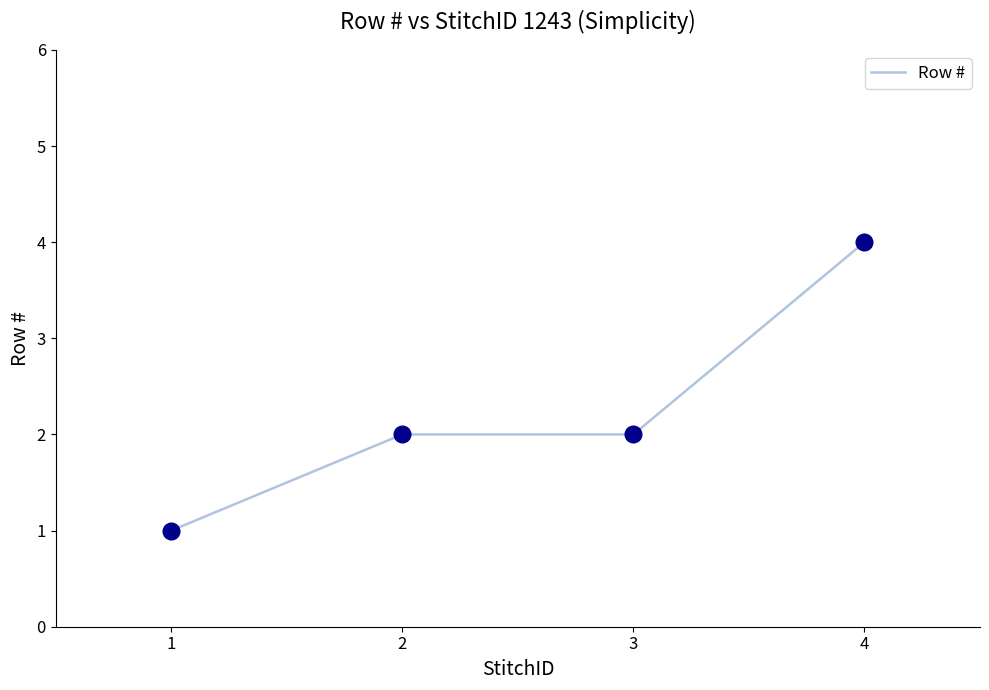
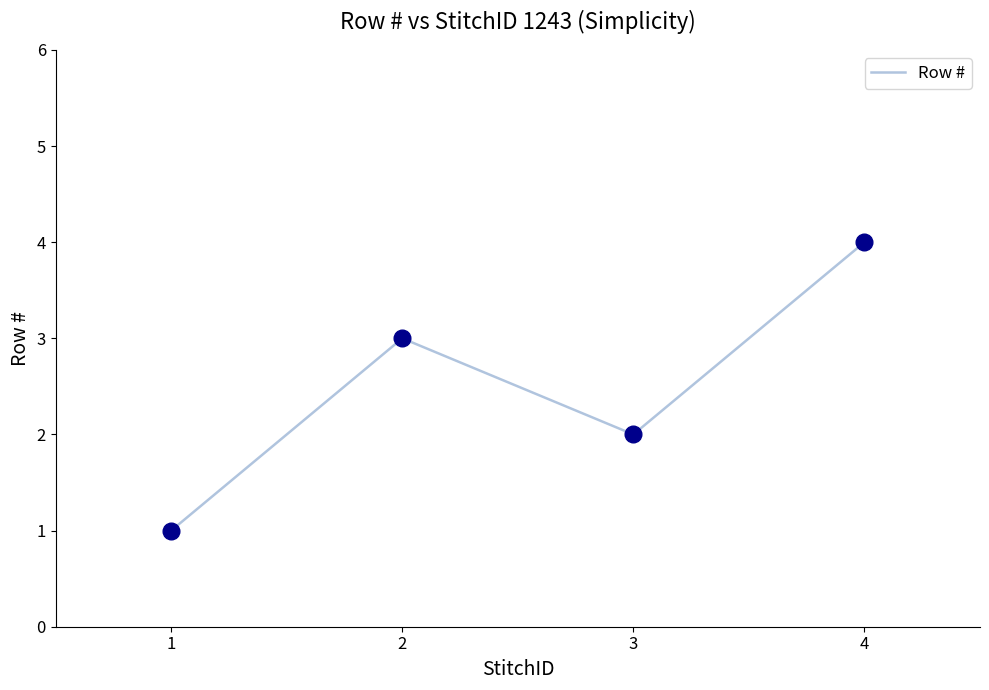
  {
    "1": 1,
-   "2": 2,
+   "2": 3,
    "3": 2,
    "4": 4
  }
